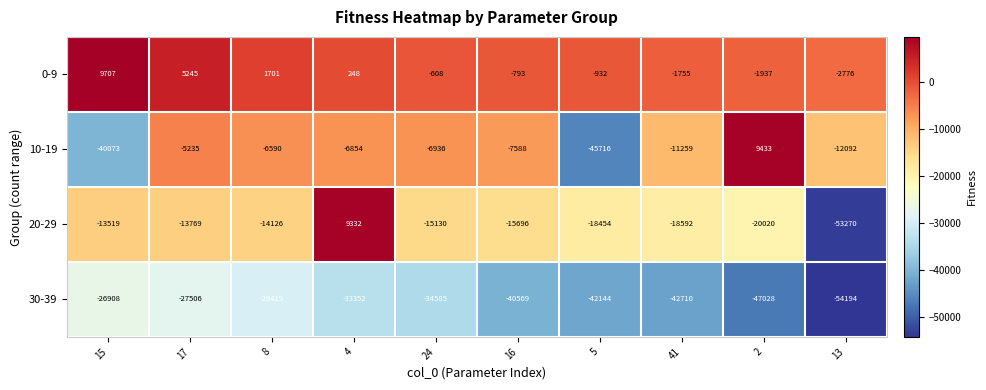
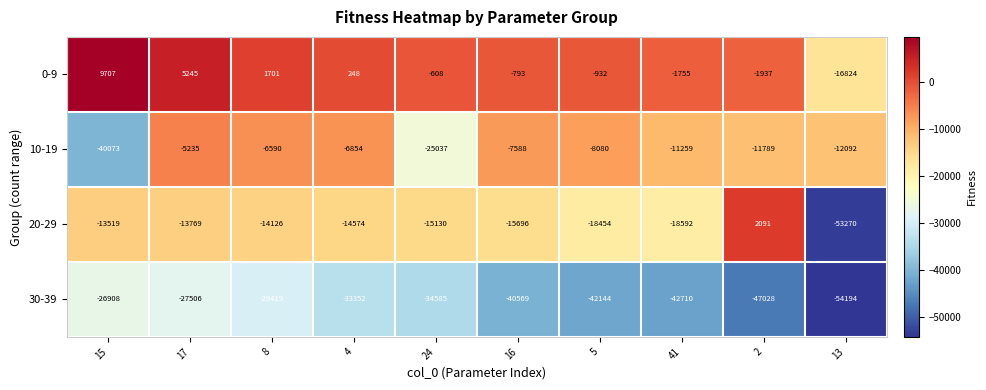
  {
    "0-9": {
      "15": 9707,
      "17": 5245,
      "8": 1701,
      "4": 248,
      "24": -608,
      "16": -793,
      "5": -932,
      "41": -1755,
      "2": -1937,
-     "13": -2776
+     "13": -16824
    },
    "10-19": {
      "15": -40073,
      "17": -5235,
      "8": -6590,
      "4": -6854,
-     "24": -6936,
+     "24": -25037,
      "16": -7588,
-     "5": -45716,
+     "5": -8080,
      "41": -11259,
-     "2": 9433,
+     "2": -11789,
      "13": -12092
    },
    "20-29": {
      "15": -13519,
      "17": -13769,
      "8": -14126,
-     "4": 9332,
+     "4": -14574,
      "24": -15130,
      "16": -15696,
      "5": -18454,
      "41": -18592,
-     "2": -20020,
+     "2": 2091,
      "13": -53270
    },
    "30-39": {
      "15": -26908,
      "17": -27506,
      "4": -33352,
      "24": -34585,
      "16": -40569,
      "5": -42144,
      "41": -42710,
      "2": -47028,
      "13": -54194
    }
  }
